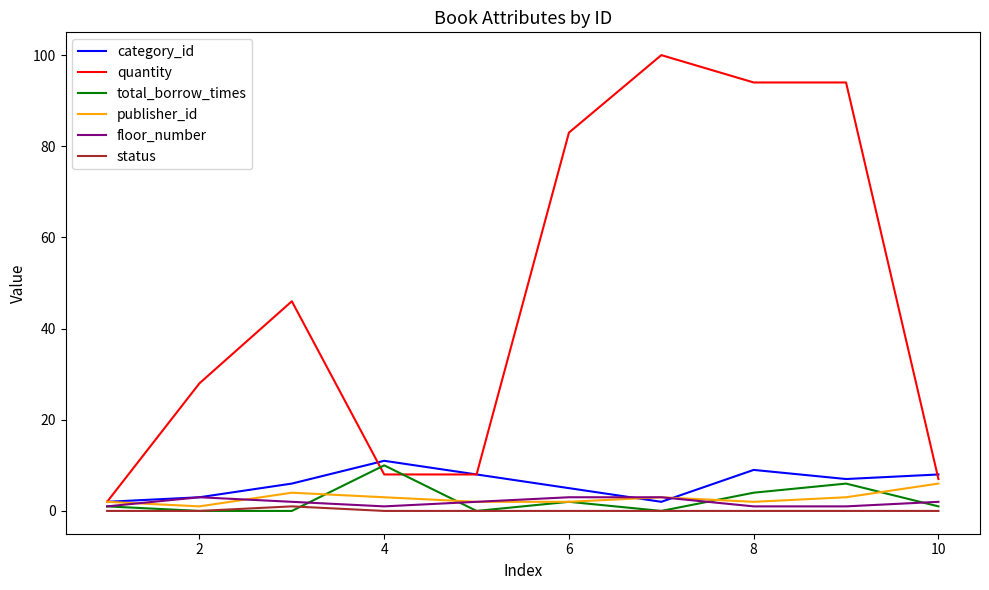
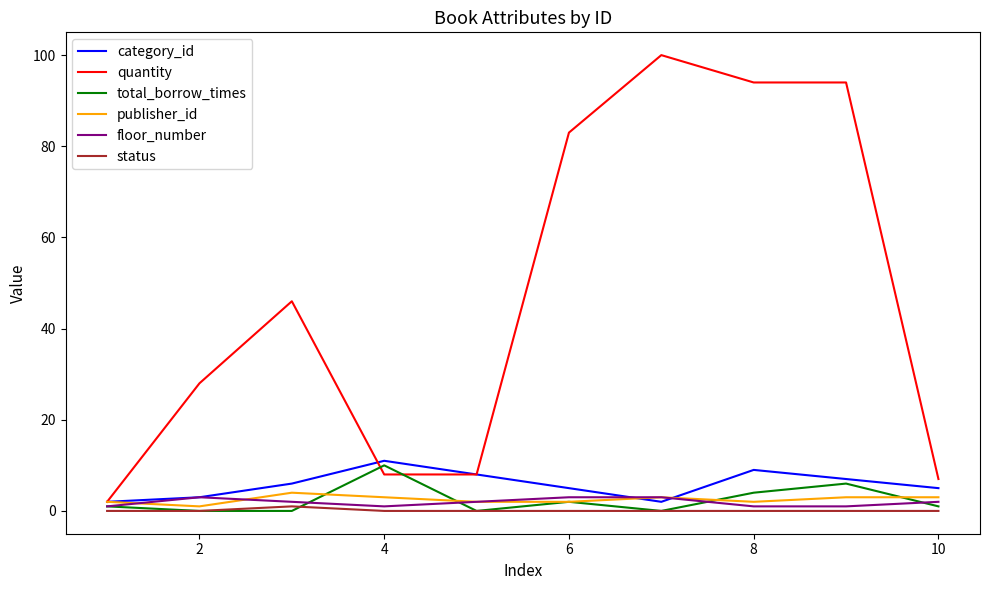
  {
    "category_id": {
      "4": 11,
      "6": 5,
      "8": 9,
-     "10": 8
+     "10": 5
    },
    "quantity": {
      "2": 28,
      "4": 8,
      "6": 83,
      "8": 94,
      "10": 7
    },
    "total_borrow_times": {
      "4": 10,
      "8": 4,
      "10": 1
    },
    "publisher_id": {
      "2": 1,
      "4": 3,
      "8": 2,
-     "10": 6
+     "10": 3
    },
    "floor_number": {
      "4": 1,
      "6": 3,
      "8": 1,
      "10": 2
    },
    "status": {
      "4": 0,
      "6": 0,
      "8": 0,
      "10": 0
    }
  }
